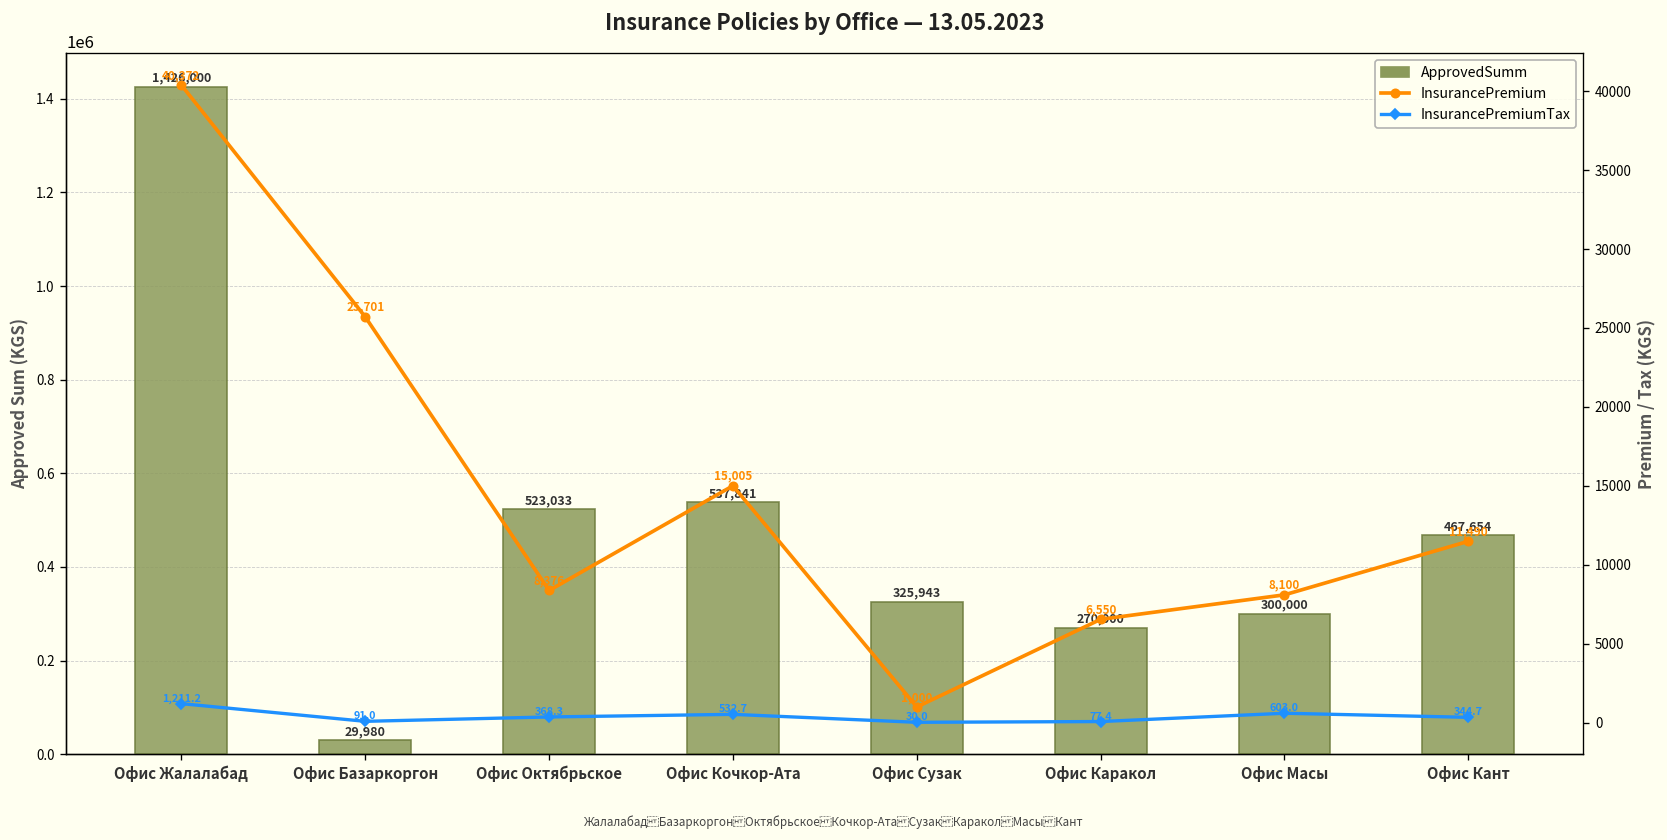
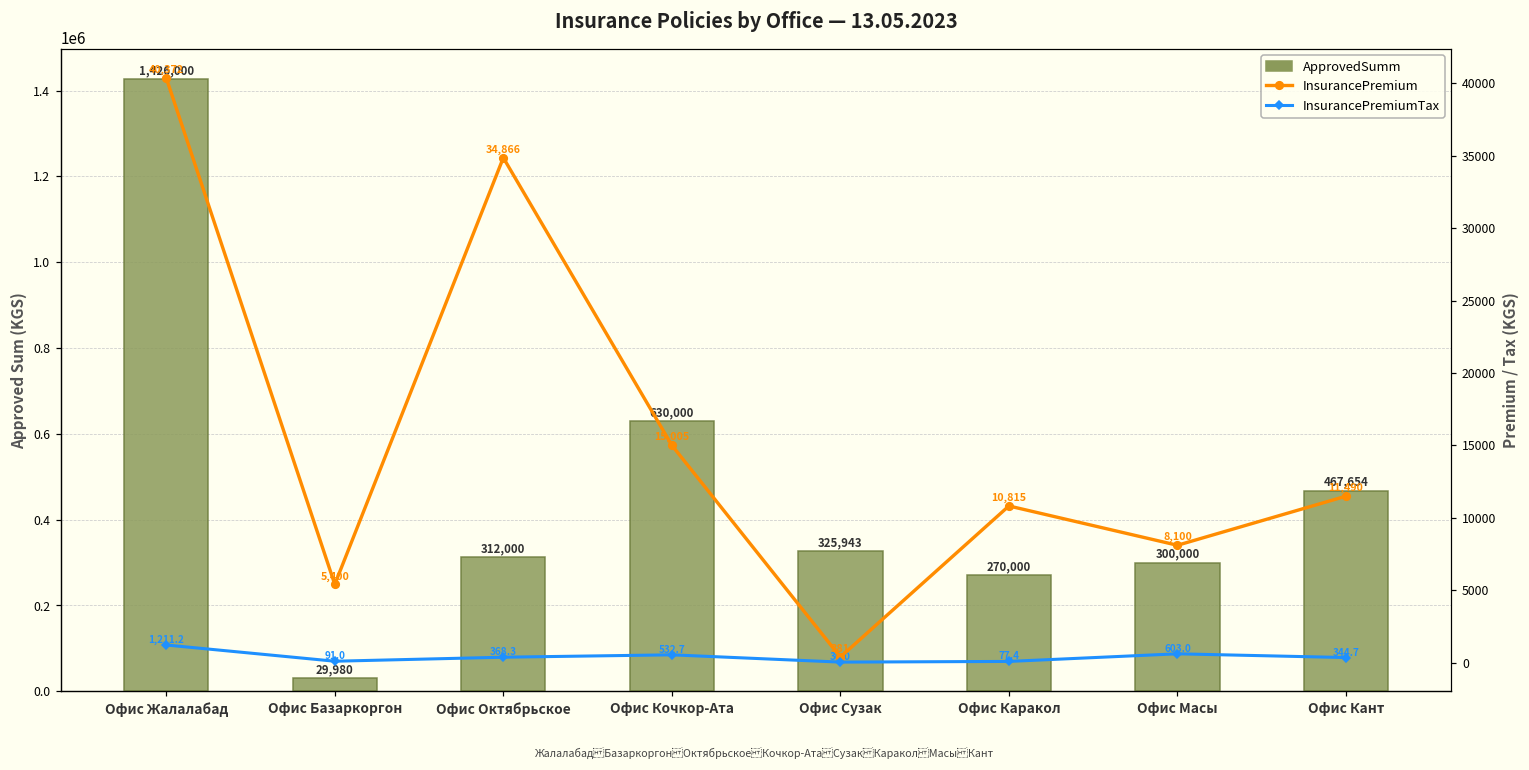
  {
    "ApprovedSumm": {
      "Офис Базаркоргон": "29,980",
-     "Офис Октябрьское": "523,033",
-     "Офис Кочкор-Ата": "537,841",
+     "Офис Октябрьское": "312,000",
+     "Офис Кочкор-Ата": "630,000",
      "Офис Сузак": "325,943",
      "Офис Масы": "300,000"
    },
    "InsurancePremium": {
-     "Офис Базаркоргон": "25,701",
-     "Офис Октябрьское": "8,376",
+     "Офис Базаркоргон": "5,400",
+     "Офис Октябрьское": "34,866",
      "Офис Кочкор-Ата": "15,005",
-     "Офис Сузак": "1,000",
-     "Офис Каракол": "6,550",
+     "Офис Сузак": "381",
+     "Офис Каракол": "10,815",
      "Офис Масы": "8,100"
    },
    "InsurancePremiumTax": {
      "Офис Жалалабад": "1,211.2",
      "Офис Базаркоргон": "91.0",
      "Офис Октябрьское": "368.3",
      "Офис Кочкор-Ата": "532.7",
      "Офис Сузак": "30.0",
      "Офис Каракол": "77.4",
      "Офис Масы": "603.0",
      "Офис Кант": "344.7"
    }
  }
